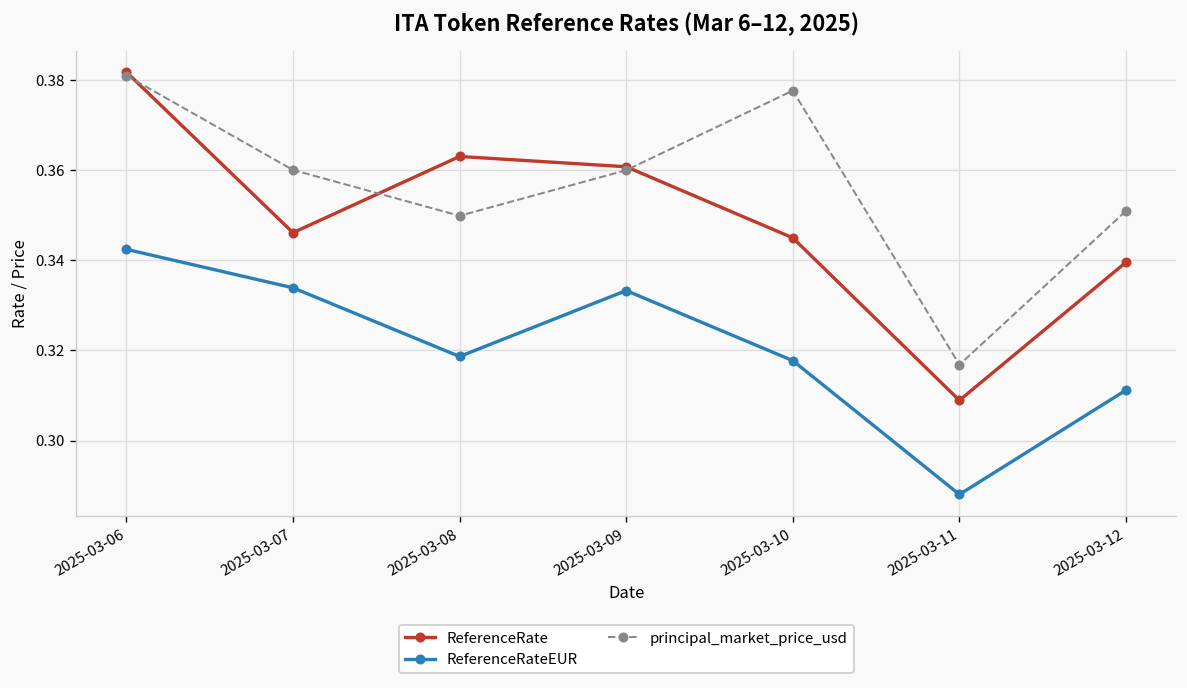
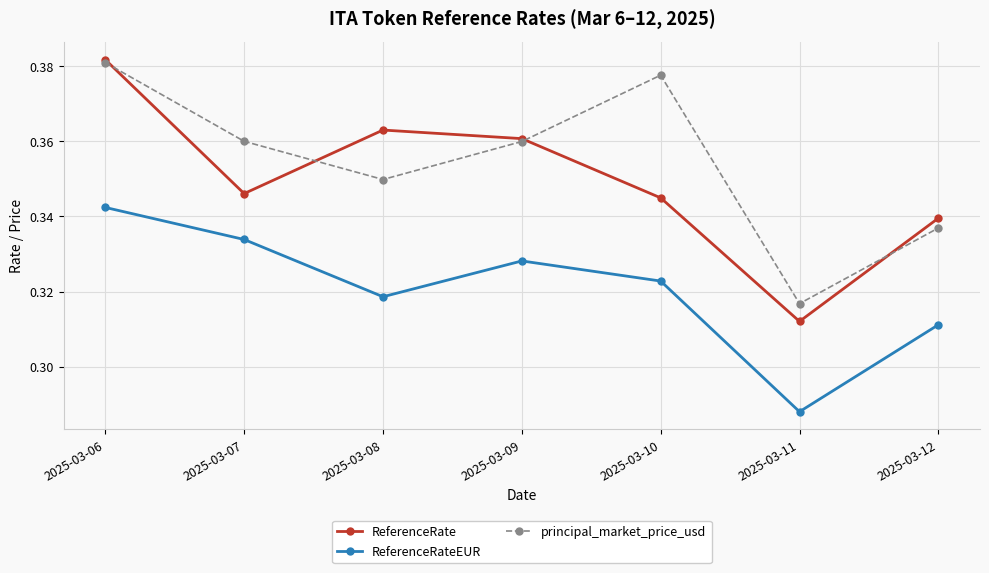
  {
    "ReferenceRate": {
      "2025-03-06": 0.382,
      "2025-03-07": 0.346,
      "2025-03-08": 0.363,
      "2025-03-09": 0.361,
      "2025-03-10": 0.345,
-     "2025-03-11": 0.309,
+     "2025-03-11": 0.312,
      "2025-03-12": 0.340
    },
    "ReferenceRateEUR": {
      "2025-03-06": 0.342,
      "2025-03-07": 0.334,
      "2025-03-08": 0.319,
-     "2025-03-09": 0.333,
-     "2025-03-10": 0.318,
+     "2025-03-09": 0.328,
+     "2025-03-10": 0.323,
      "2025-03-11": 0.288,
      "2025-03-12": 0.311
    },
    "principal_market_price_usd": {
      "2025-03-06": 0.381,
      "2025-03-07": 0.360,
      "2025-03-08": 0.350,
      "2025-03-09": 0.360,
      "2025-03-10": 0.378,
      "2025-03-11": 0.317,
-     "2025-03-12": 0.351
+     "2025-03-12": 0.337
    }
  }
